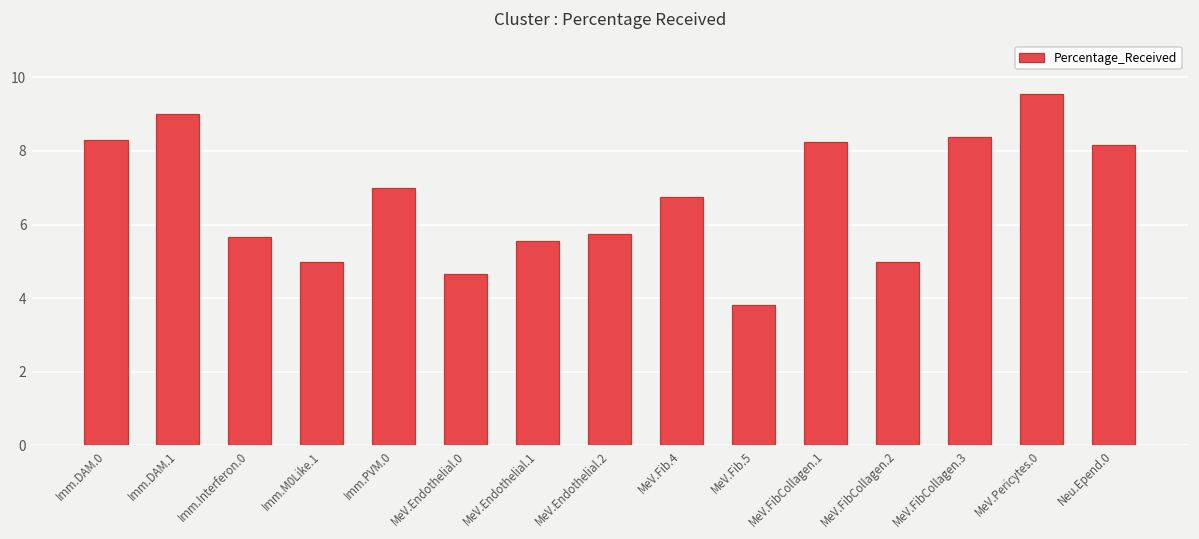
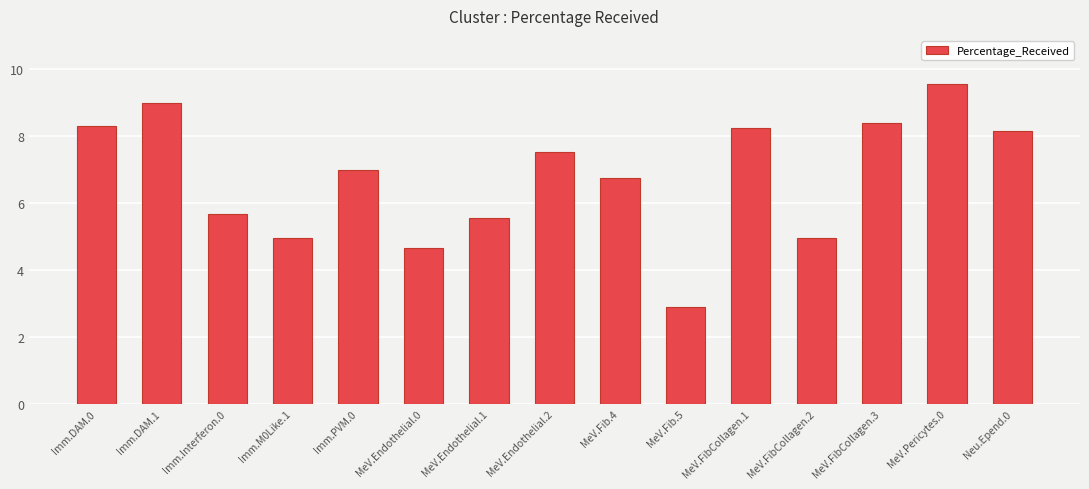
  {
    "Imm.DAM.0": 8.3,
    "Imm.DAM.1": 9.0,
    "Imm.Interferon.0": 5.7,
    "Imm.M0Like.1": 5.0,
    "Imm.PVM.0": 7.0,
    "MeV.Endothelial.0": 4.7,
    "MeV.Endothelial.1": 5.6,
-   "MeV.Endothelial.2": 5.8,
+   "MeV.Endothelial.2": 7.5,
    "MeV.Fib.4": 6.8,
-   "MeV.Fib.5": 3.8,
+   "MeV.Fib.5": 2.9,
    "MeV.FibCollagen.1": 8.2,
    "MeV.FibCollagen.2": 5.0,
    "MeV.FibCollagen.3": 8.4,
    "MeV.Pericytes.0": 9.6,
    "Neu.Epend.0": 8.2
  }
